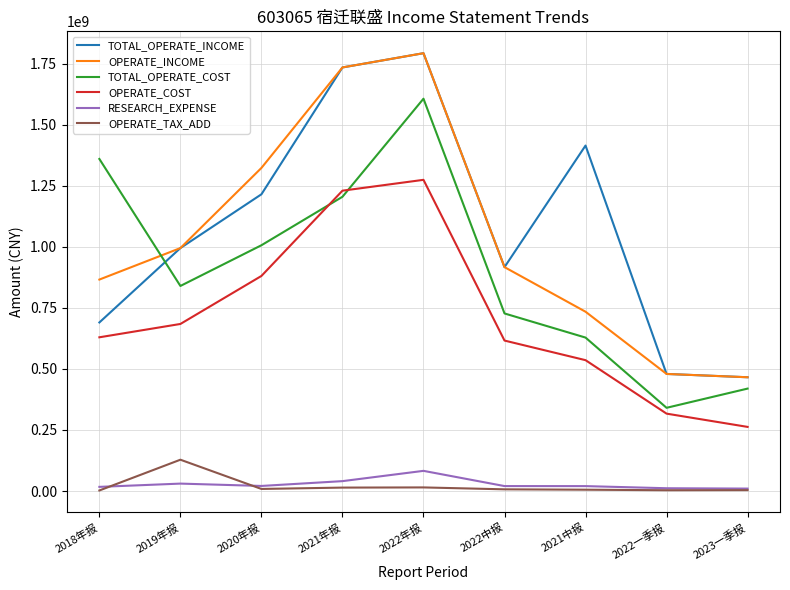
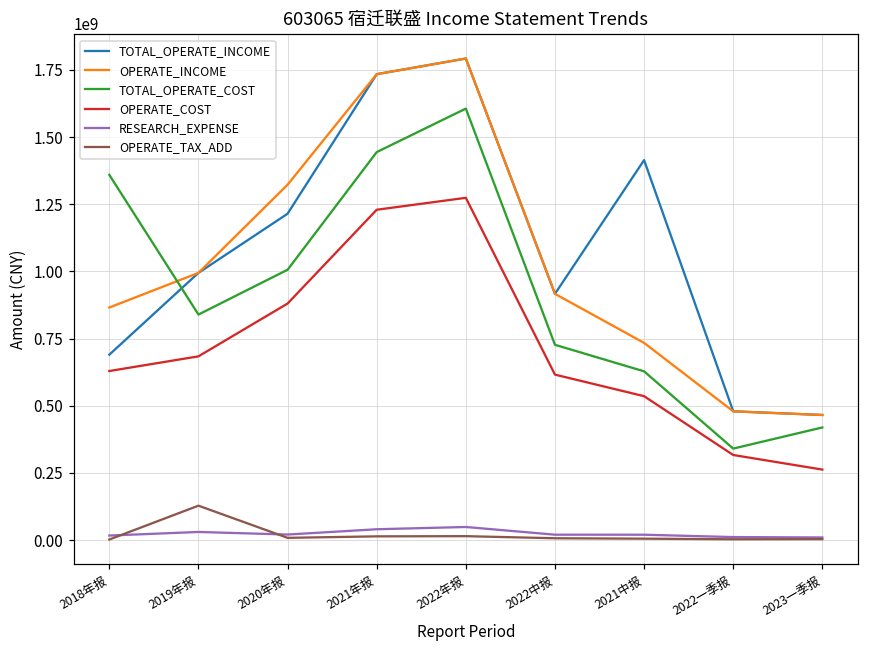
  {
    "TOTAL_OPERATE_INCOME": {
      "2018年报": 690000000,
      "2020年报": 1210000000,
      "2021中报": 1410000000
    },
    "OPERATE_INCOME": {
      "2018年报": 870000000,
      "2020年报": 1320000000,
      "2021中报": 730000000
    },
    "TOTAL_OPERATE_COST": {
      "2018年报": 1360000000,
      "2019年报": 840000000,
      "2020年报": 1010000000,
-     "2021年报": 1200000000,
+     "2021年报": 1440000000,
      "2022年报": 1610000000,
      "2022中报": 730000000,
      "2021中报": 630000000,
      "2022一季报": 340000000,
      "2023一季报": 420000000
    },
    "OPERATE_COST": {
      "2018年报": 630000000,
      "2019年报": 680000000,
      "2020年报": 880000000,
      "2021年报": 1230000000,
      "2022年报": 1270000000,
      "2022中报": 620000000,
      "2021中报": 540000000,
      "2022一季报": 320000000,
      "2023一季报": 260000000
    },
    "RESEARCH_EXPENSE": {
      "2018年报": 20000000,
      "2019年报": 30000000,
      "2020年报": 20000000,
      "2021年报": 40000000,
-     "2022年报": 80000000,
+     "2022年报": 50000000,
      "2022中报": 20000000,
      "2021中报": 20000000
    },
    "OPERATE_TAX_ADD": {
      "2018年报": 0,
      "2019年报": 130000000,
      "2020年报": 10000000,
      "2021年报": 10000000,
      "2022年报": 10000000,
      "2022中报": 10000000,
      "2021中报": 10000000
    }
  }
